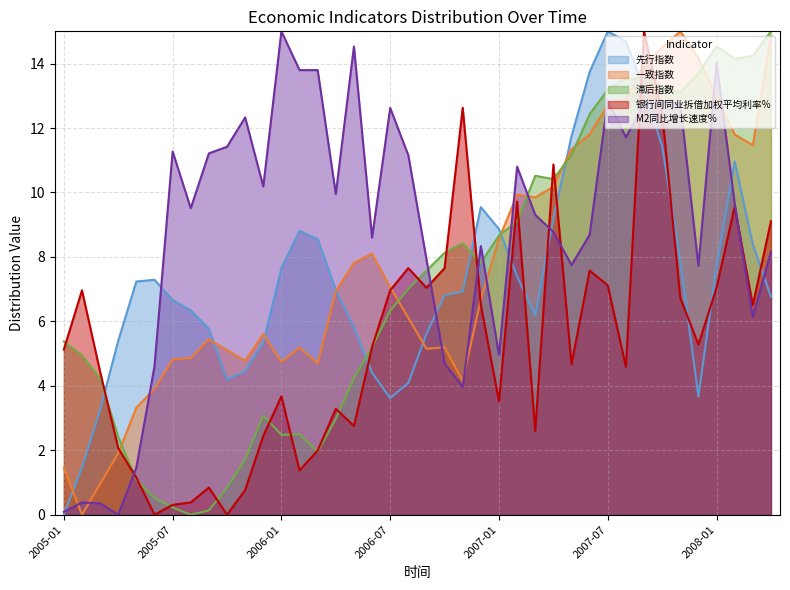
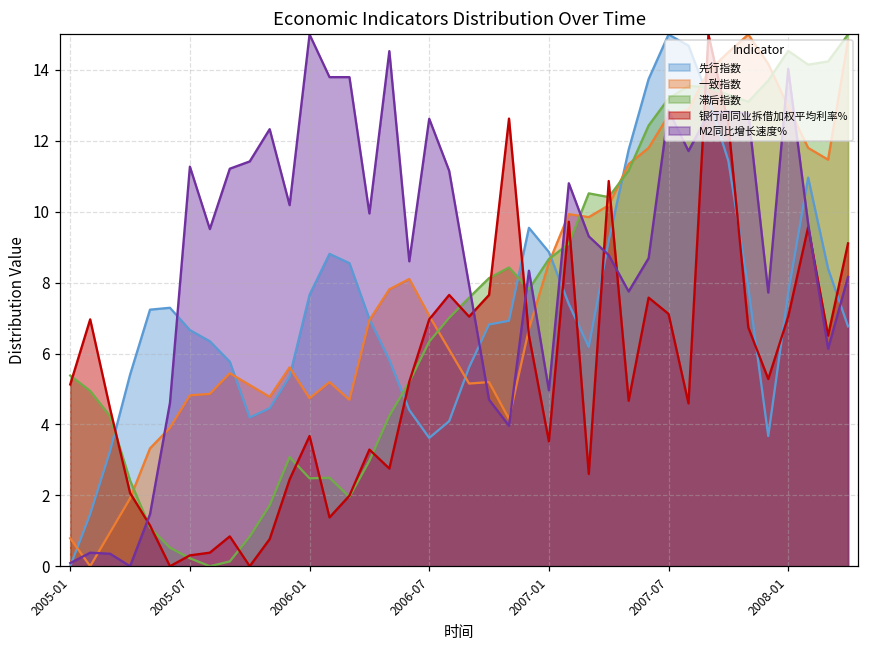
  {
    "先行指数": {
      "2005-01": 0.0,
      "2005-07": 6.7,
      "2006-01": 7.7,
      "2006-07": 3.6,
      "2007-01": 8.9,
      "2007-07": 15.0,
      "2008-01": 7.7
    },
    "一致指数": {
-     "2005-01": 1.5,
+     "2005-01": 0.8,
      "2005-07": 4.8,
      "2006-01": 4.7,
      "2006-07": 7.1,
      "2007-01": 8.6
    },
    "滞后指数": {
      "2005-01": 5.4,
      "2005-07": 0.2,
      "2006-01": 2.5,
      "2006-07": 6.3,
      "2007-01": 8.7
    },
    "银行间同业拆借加权平均利率%": {
      "2005-01": 5.1,
      "2005-07": 0.3,
      "2006-01": 3.7,
      "2006-07": 7.0,
      "2007-01": 3.5,
      "2007-07": 7.1,
      "2008-01": 7.0
    },
    "M2同比增长速度%": {
      "2005-01": 0.1,
      "2005-07": 11.3,
      "2006-01": 15.0,
      "2006-07": 12.6,
      "2007-01": 5.0
    }
  }
